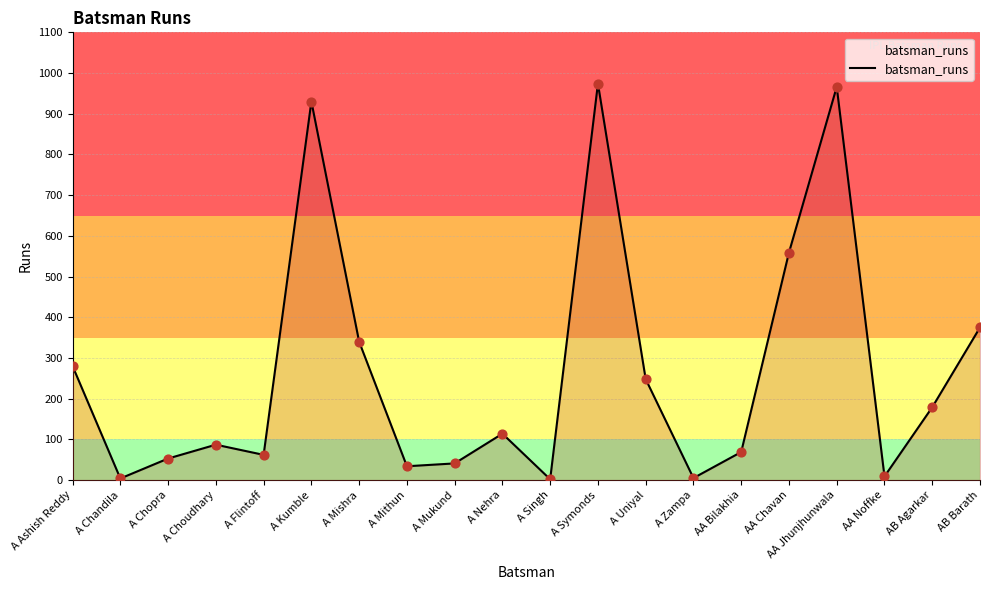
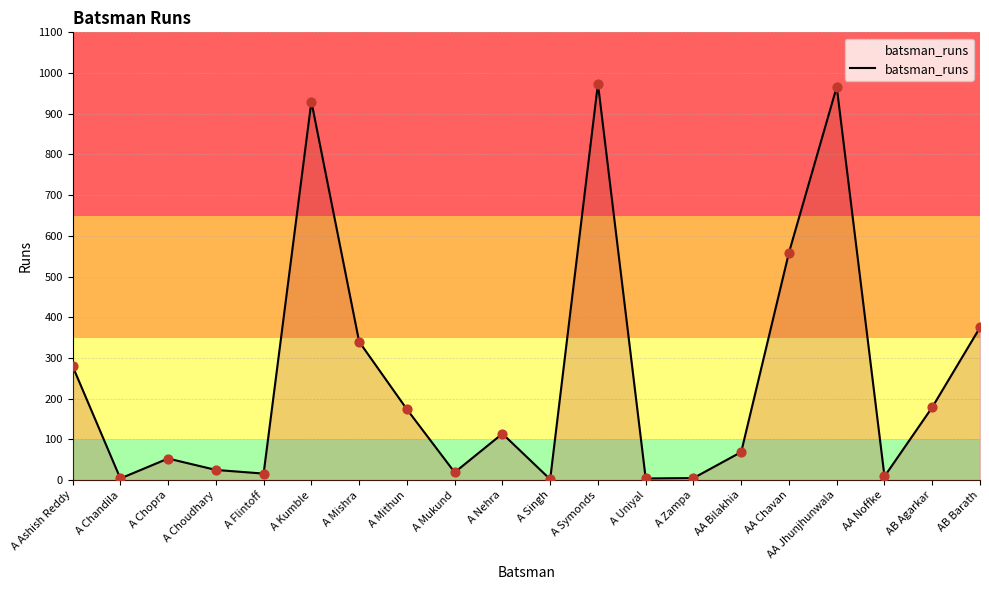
  {
    "A Ashish Reddy": 280,
    "A Chandila": 0,
    "A Chopra": 50,
-   "A Choudhary": 90,
-   "A Flintoff": 60,
+   "A Choudhary": 30,
+   "A Flintoff": 20,
    "A Kumble": 930,
    "A Mishra": 340,
-   "A Mithun": 30,
-   "A Mukund": 40,
+   "A Mithun": 170,
+   "A Mukund": 20,
    "A Nehra": 110,
    "A Singh": 0,
    "A Symonds": 970,
-   "A Uniyal": 250,
+   "A Uniyal": 0,
    "A Zampa": 10,
    "AA Bilakhia": 70,
    "AA Chavan": 560,
    "AA Jhunjhunwala": 970,
    "AA Noffke": 10,
    "AB Agarkar": 180,
    "AB Barath": 380
  }
